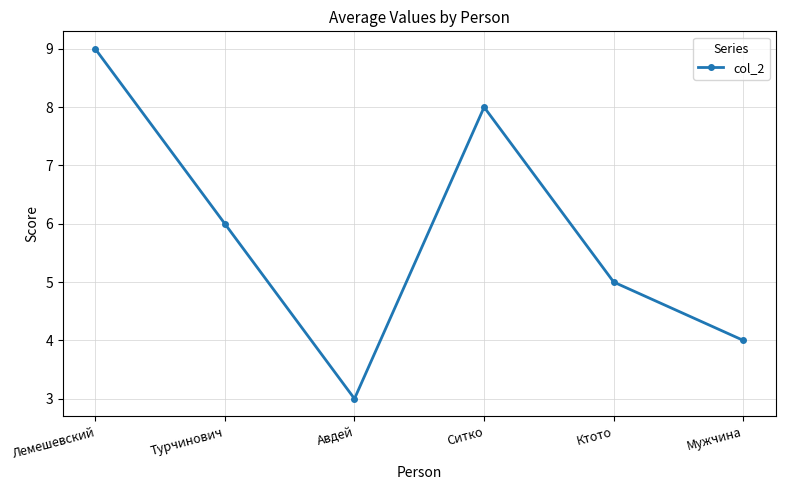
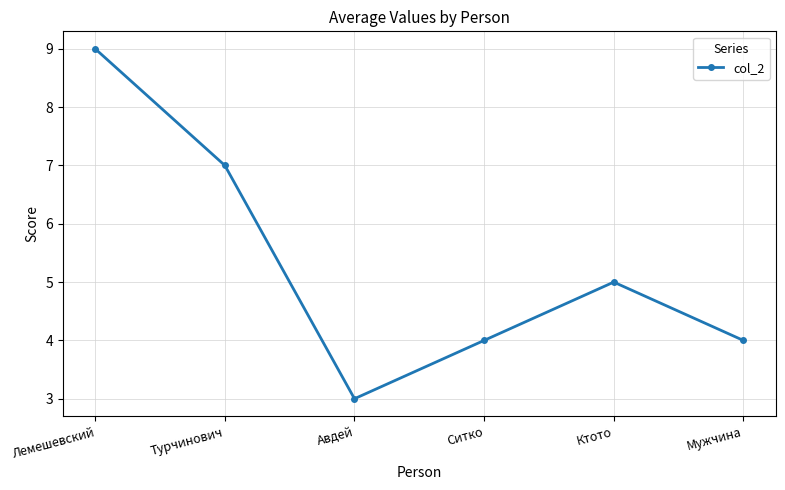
  {
    "Лемешевский": 9,
-   "Турчинович": 6,
+   "Турчинович": 7,
    "Авдей": 3,
-   "Ситко": 8,
+   "Ситко": 4,
    "Ктото": 5,
    "Мужчина": 4
  }
